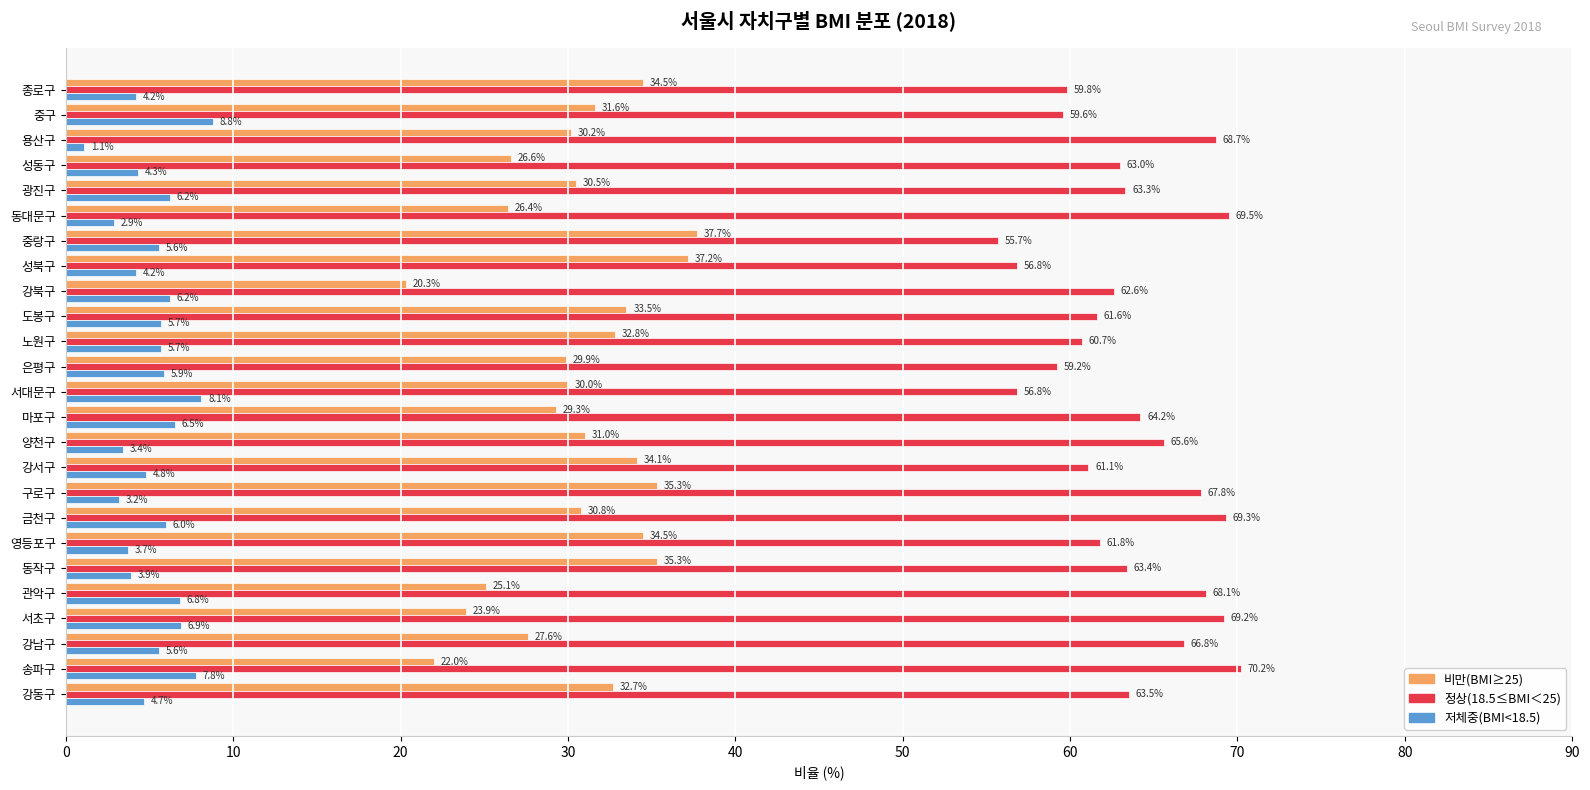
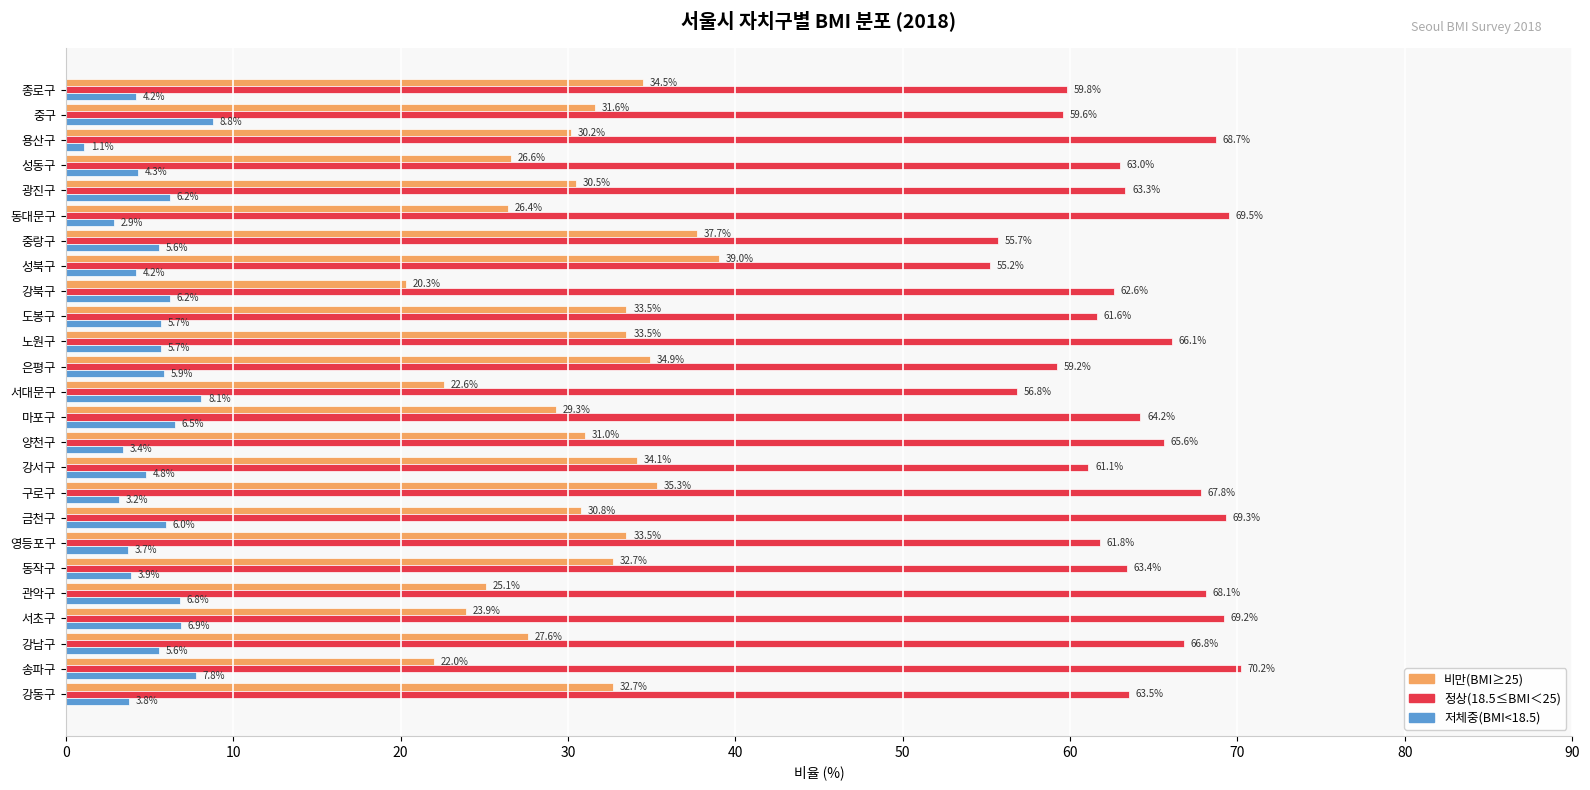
  {
    "비만(BMI≥25)": {
      "종로구": "34.5%",
      "중구": "31.6%",
      "용산구": "30.2%",
      "성동구": "26.6%",
      "광진구": "30.5%",
      "동대문구": "26.4%",
      "중랑구": "37.7%",
-     "성북구": "37.2%",
+     "성북구": "39.0%",
      "강북구": "20.3%",
      "도봉구": "33.5%",
-     "노원구": "32.8%",
-     "은평구": "29.9%",
-     "서대문구": "30.0%",
+     "노원구": "33.5%",
+     "은평구": "34.9%",
+     "서대문구": "22.6%",
      "마포구": "29.3%",
      "양천구": "31.0%",
      "강서구": "34.1%",
      "구로구": "35.3%",
      "금천구": "30.8%",
-     "영등포구": "34.5%",
-     "동작구": "35.3%",
+     "영등포구": "33.5%",
+     "동작구": "32.7%",
      "관악구": "25.1%",
      "서초구": "23.9%",
      "강남구": "27.6%",
      "송파구": "22.0%",
      "강동구": "32.7%"
    },
    "정상(18.5≤BMI＜25)": {
      "종로구": "59.8%",
      "중구": "59.6%",
      "용산구": "68.7%",
      "성동구": "63.0%",
      "광진구": "63.3%",
      "동대문구": "69.5%",
      "중랑구": "55.7%",
-     "성북구": "56.8%",
+     "성북구": "55.2%",
      "강북구": "62.6%",
      "도봉구": "61.6%",
-     "노원구": "60.7%",
+     "노원구": "66.1%",
      "은평구": "59.2%",
      "서대문구": "56.8%",
      "마포구": "64.2%",
      "양천구": "65.6%",
      "강서구": "61.1%",
      "구로구": "67.8%",
      "금천구": "69.3%",
      "영등포구": "61.8%",
      "동작구": "63.4%",
      "관악구": "68.1%",
      "서초구": "69.2%",
      "강남구": "66.8%",
      "송파구": "70.2%",
      "강동구": "63.5%"
    },
    "저체중(BMI<18.5)": {
      "종로구": "4.2%",
      "중구": "8.8%",
      "용산구": "1.1%",
      "성동구": "4.3%",
      "광진구": "6.2%",
      "동대문구": "2.9%",
      "중랑구": "5.6%",
      "성북구": "4.2%",
      "강북구": "6.2%",
      "도봉구": "5.7%",
      "노원구": "5.7%",
      "은평구": "5.9%",
      "서대문구": "8.1%",
      "마포구": "6.5%",
      "양천구": "3.4%",
      "강서구": "4.8%",
      "구로구": "3.2%",
      "금천구": "6.0%",
      "영등포구": "3.7%",
      "동작구": "3.9%",
      "관악구": "6.8%",
      "서초구": "6.9%",
      "강남구": "5.6%",
      "송파구": "7.8%",
-     "강동구": "4.7%"
+     "강동구": "3.8%"
    }
  }
